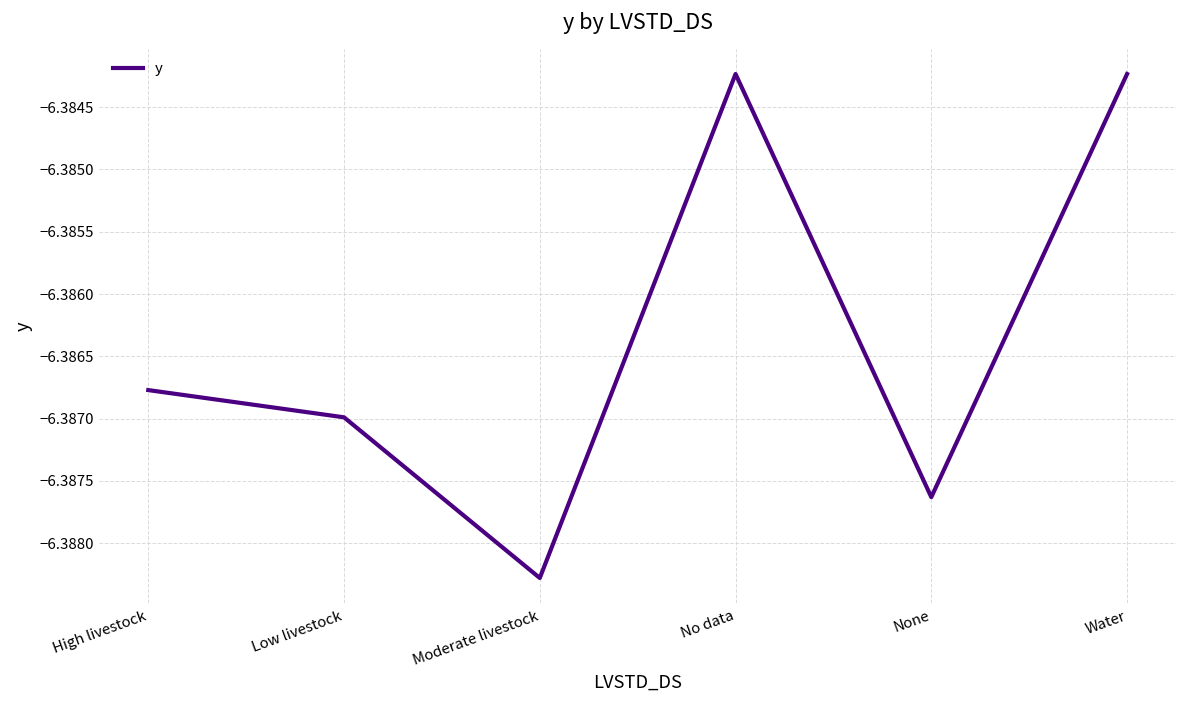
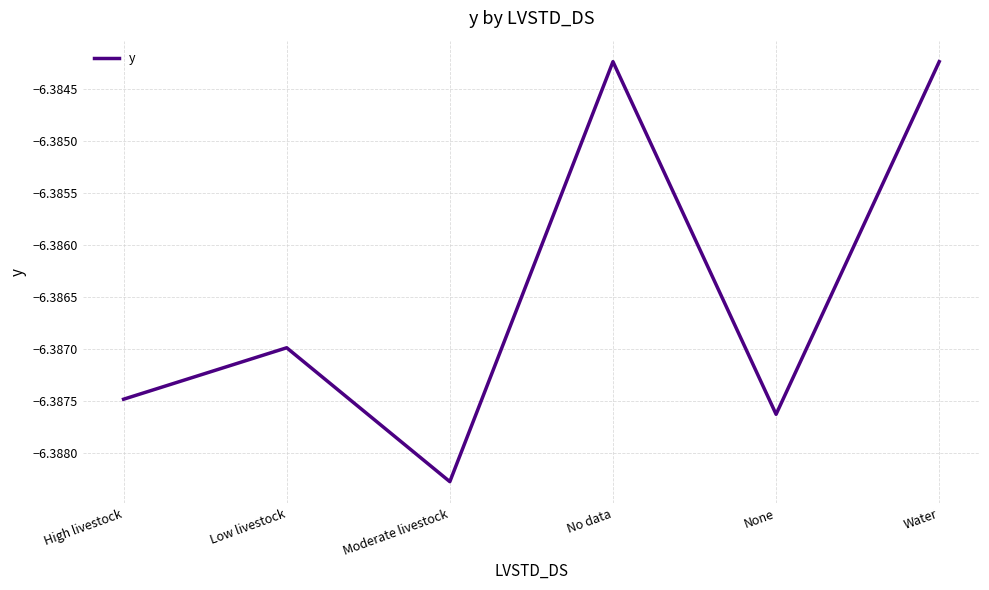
  {
-   "High livestock": -6.38677,
+   "High livestock": -6.38748,
    "Low livestock": -6.38699,
    "Moderate livestock": -6.38828,
    "No data": -6.38423,
    "None": -6.38763,
    "Water": -6.38423
  }
